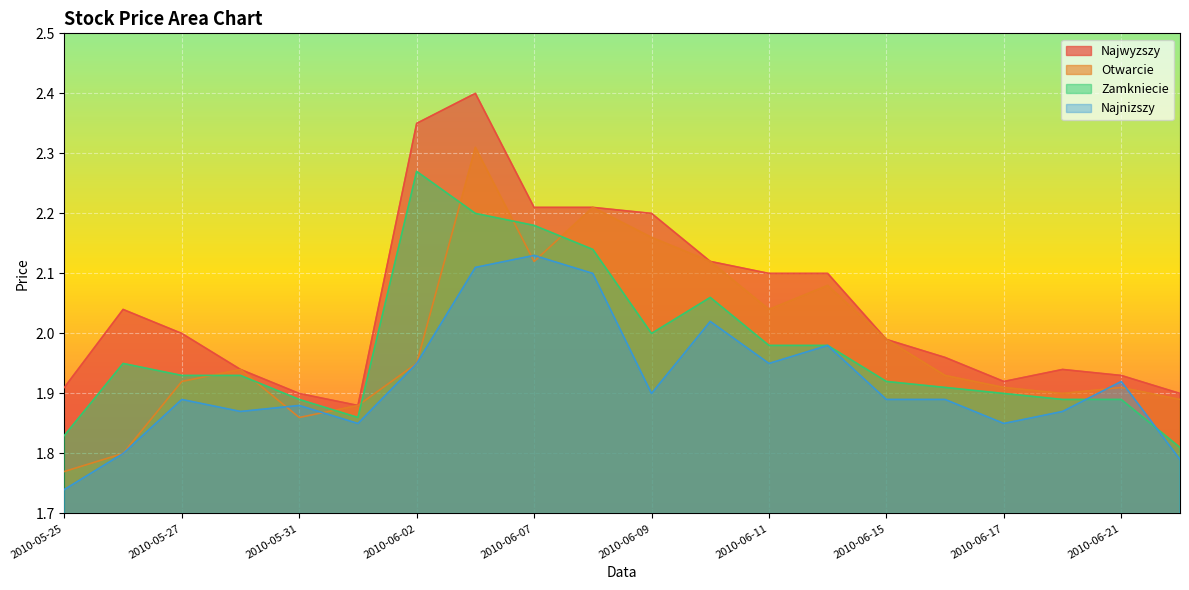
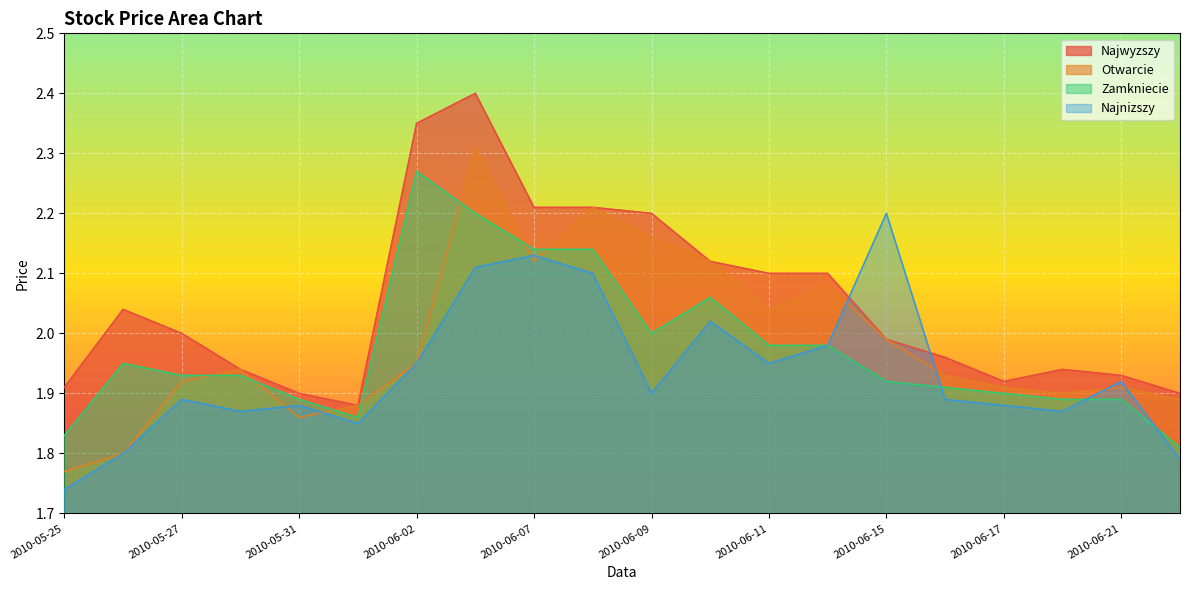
  {
    "Zamkniecie": {
      "2010-05-25": 1.83,
      "2010-05-27": 1.93,
      "2010-05-31": 1.89,
      "2010-06-02": 2.27,
-     "2010-06-07": 2.18,
+     "2010-06-07": 2.14,
      "2010-06-09": 2.00,
      "2010-06-11": 1.98,
      "2010-06-15": 1.92,
      "2010-06-17": 1.90,
      "2010-06-21": 1.89
    },
    "Najnizszy": {
      "2010-05-25": 1.74,
      "2010-05-27": 1.89,
      "2010-05-31": 1.88,
      "2010-06-07": 2.13,
      "2010-06-09": 1.90,
      "2010-06-11": 1.95,
-     "2010-06-15": 1.89,
-     "2010-06-17": 1.85,
+     "2010-06-15": 2.20,
+     "2010-06-17": 1.88,
      "2010-06-21": 1.92
    }
  }
